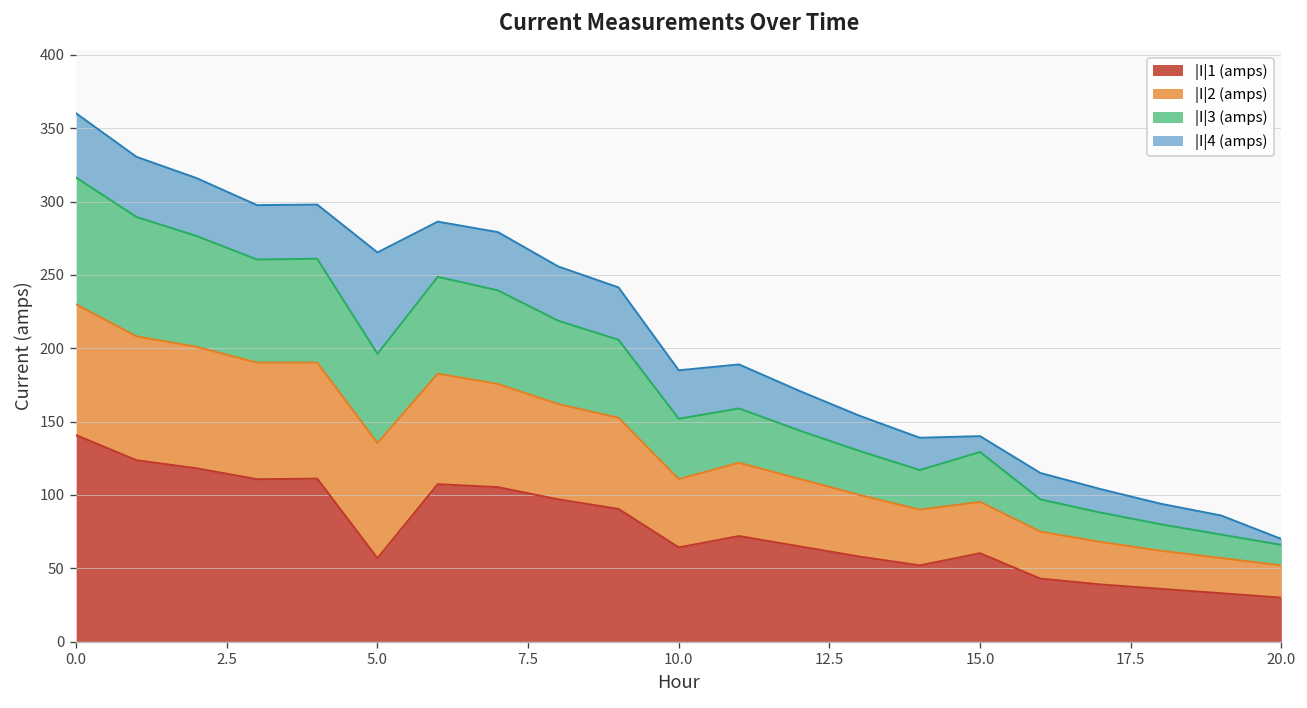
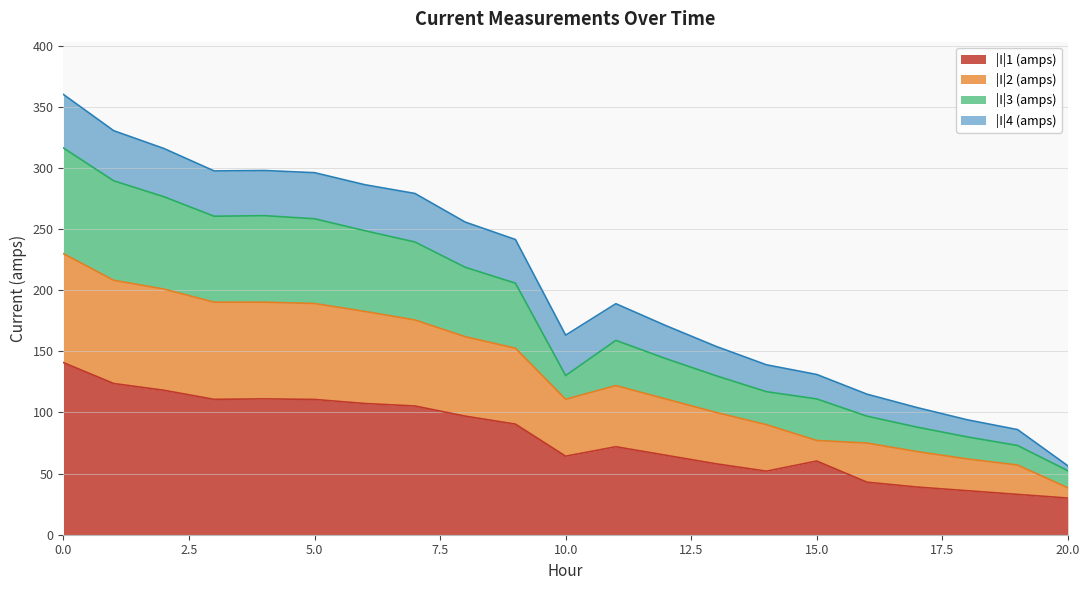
  {
    "|I|1 (amps)": {
      "0.0": 141,
-     "5.0": 57,
+     "5.0": 111,
      "10.0": 64,
      "15.0": 60,
      "20.0": 30
    },
    "|I|2 (amps)": {
      "0.0": 89,
      "5.0": 78,
      "10.0": 47,
-     "15.0": 35,
-     "20.0": 22
+     "15.0": 17,
+     "20.0": 8
    },
    "|I|3 (amps)": {
      "0.0": 86,
-     "5.0": 61,
-     "10.0": 41,
+     "5.0": 69,
+     "10.0": 19,
      "15.0": 34,
      "20.0": 14
    },
    "|I|4 (amps)": {
      "0.0": 44,
-     "5.0": 69,
+     "5.0": 38,
      "10.0": 33,
-     "15.0": 11,
+     "15.0": 20,
      "20.0": 4
    }
  }
